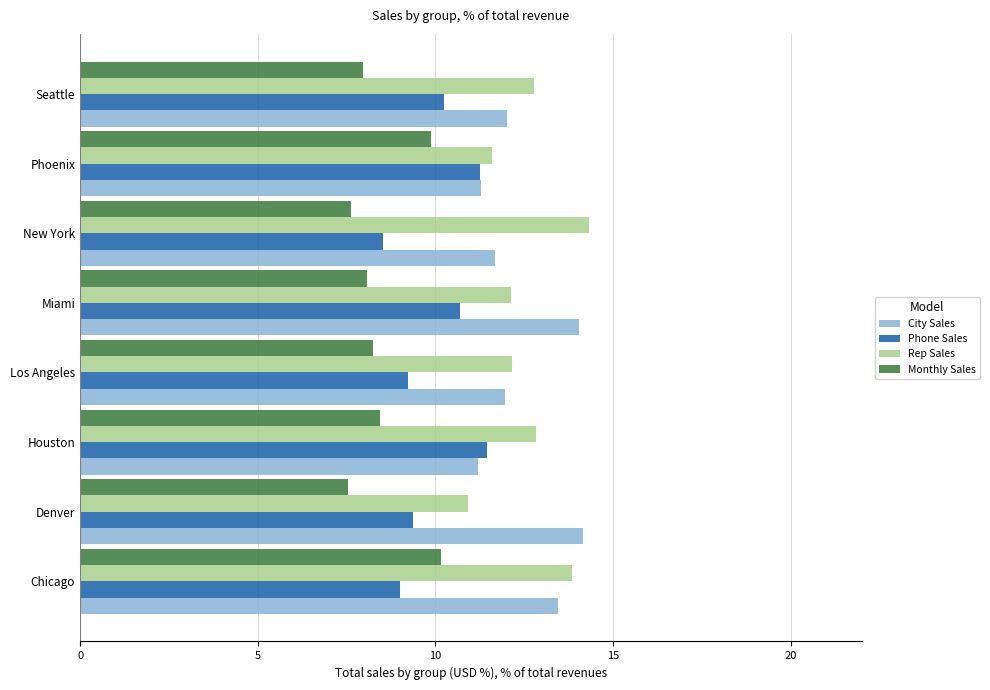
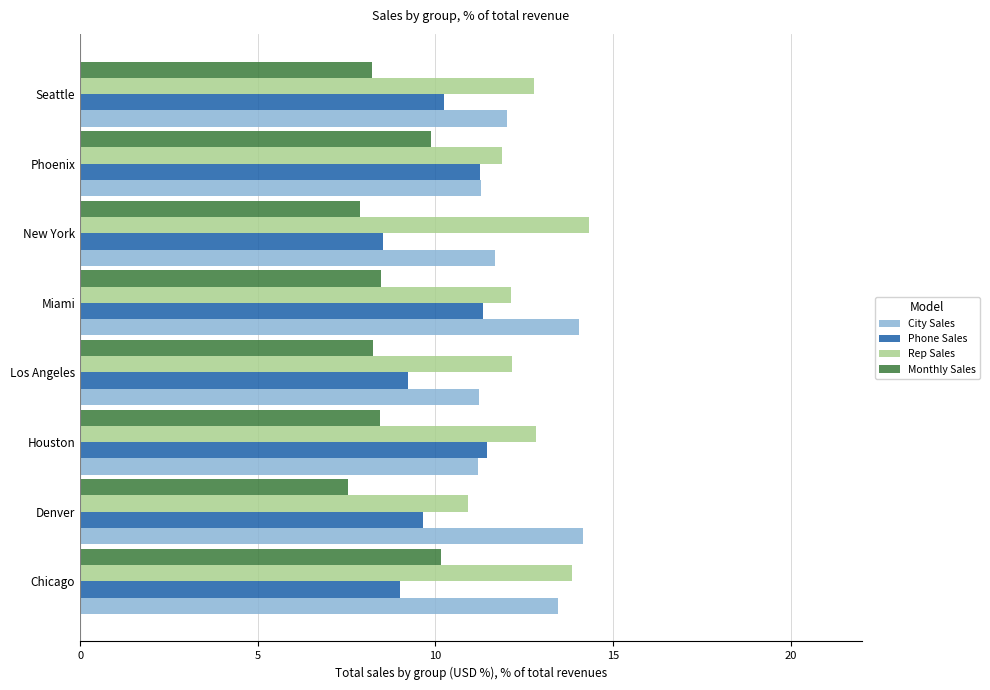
  {
    "City Sales": {
      "Seattle": 12.0,
      "Phoenix": 11.3,
      "New York": 11.7,
      "Miami": 14.0,
-     "Los Angeles": 12.0,
+     "Los Angeles": 11.2,
      "Houston": 11.2,
      "Denver": 14.2,
      "Chicago": 13.4
    },
    "Phone Sales": {
      "Seattle": 10.2,
      "Phoenix": 11.3,
      "New York": 8.5,
-     "Miami": 10.7,
+     "Miami": 11.4,
      "Los Angeles": 9.2,
      "Houston": 11.5,
-     "Denver": 9.4,
+     "Denver": 9.6,
      "Chicago": 9.0
    },
    "Rep Sales": {
      "Seattle": 12.8,
-     "Phoenix": 11.6,
+     "Phoenix": 11.9,
      "New York": 14.3,
      "Miami": 12.1,
      "Los Angeles": 12.2,
      "Houston": 12.8,
      "Denver": 10.9,
      "Chicago": 13.8
    },
    "Monthly Sales": {
-     "Seattle": 8.0,
+     "Seattle": 8.2,
      "Phoenix": 9.9,
-     "New York": 7.6,
-     "Miami": 8.1,
+     "New York": 7.9,
+     "Miami": 8.5,
      "Los Angeles": 8.2,
      "Houston": 8.4,
      "Denver": 7.5,
      "Chicago": 10.2
    }
  }
